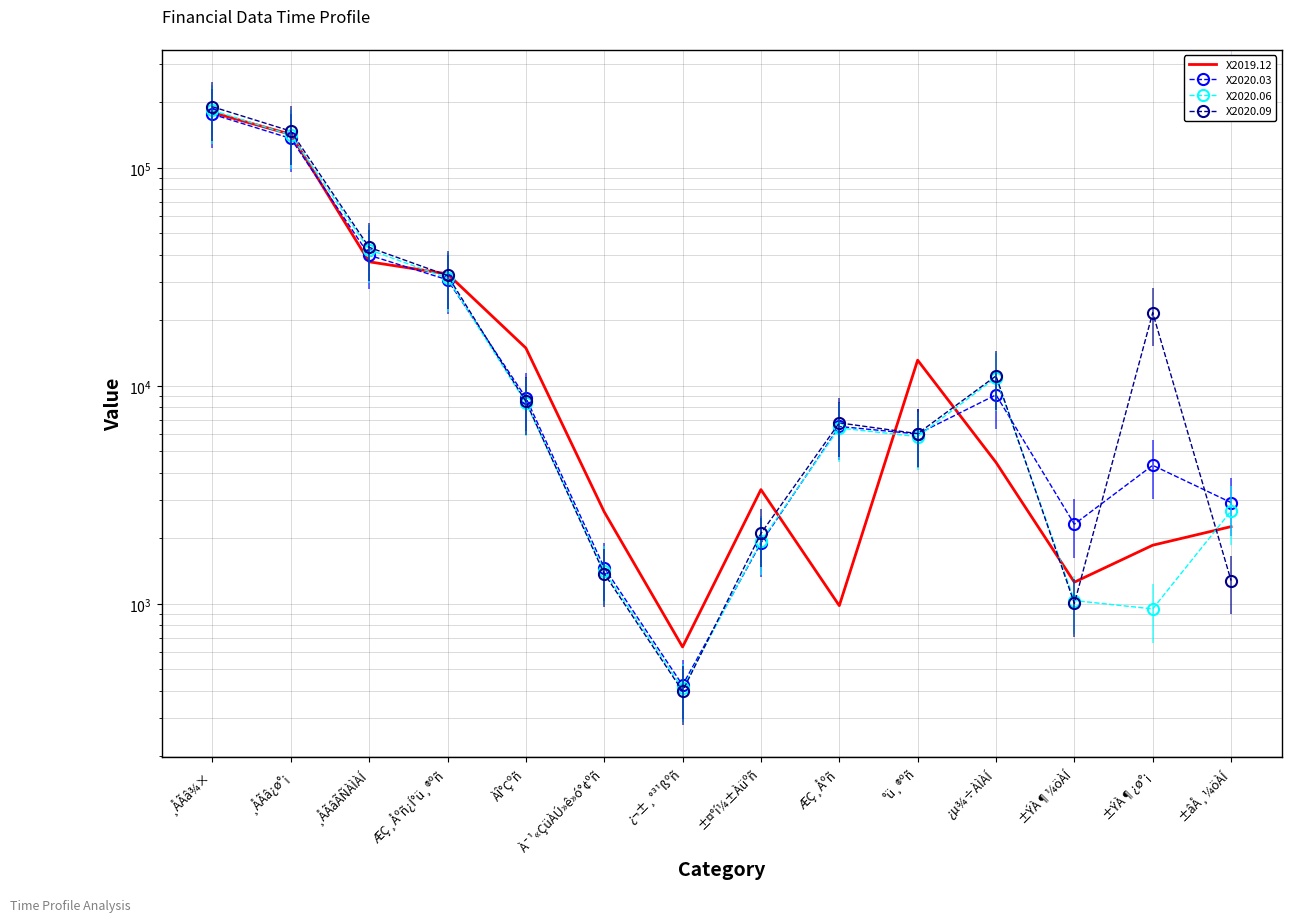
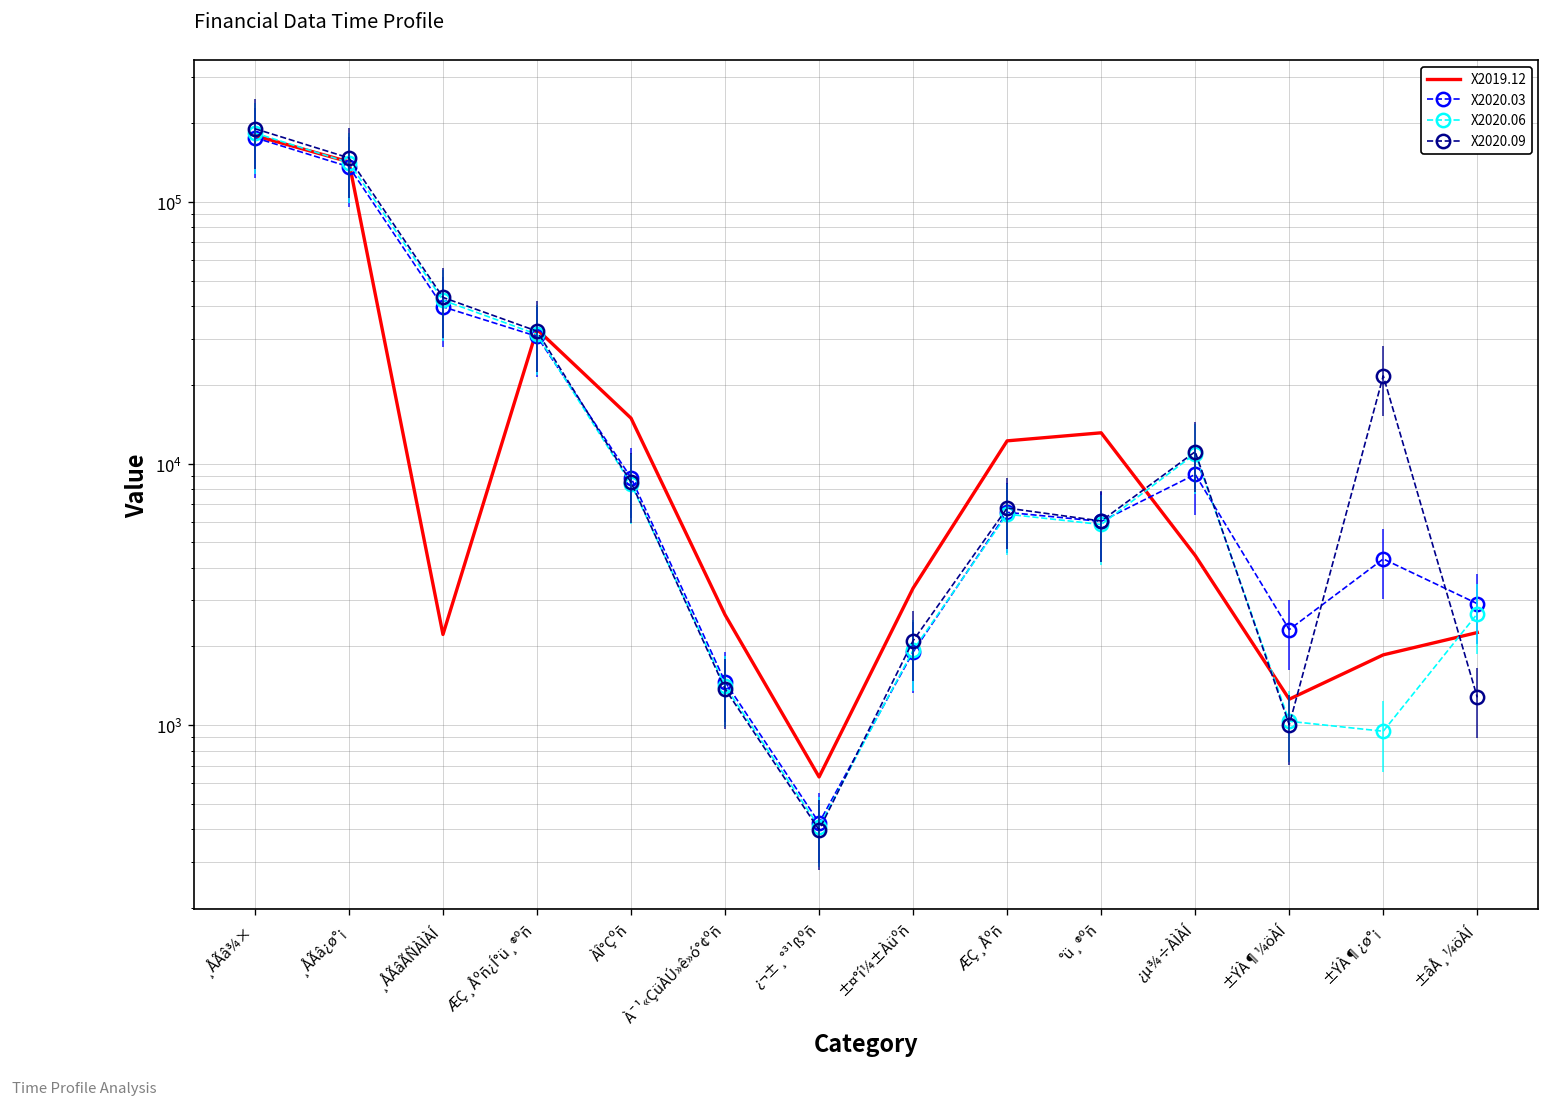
  {
    "X2019.12": {
-     "¸ÅÃâÃÑÀÌÀÍ": 37000,
+     "¸ÅÃâÃÑÀÌÀÍ": 2200,
      "ÀÎ°Çºñ": 15000,
      "À¯¹«ÇüÀÚ»ê»ó°¢ºñ": 2600,
      "¿¬±¸°³¹ßºñ": 630,
      "±¤°í¼±Àüºñ": 3300,
-     "ÆÇ¸Åºñ": 1000,
+     "ÆÇ¸Åºñ": 12000,
      "°ü¸®ºñ": 13000,
      "¿µ¾÷ÀÌÀÍ": 4500,
      "±ÝÀ¶¼öÀÍ": 1300,
      "±ÝÀ¶¿ø°¡": 1900,
      "±âÅ¸¼öÀÍ": 2300
    },
    "X2020.03": {
      "¸ÅÃâ¿ø°¡": 140000,
      "¸ÅÃâÃÑÀÌÀÍ": 40000,
      "ÀÎ°Çºñ": 8800,
      "À¯¹«ÇüÀÚ»ê»ó°¢ºñ": 1500,
      "¿¬±¸°³¹ßºñ": 420,
      "¿µ¾÷ÀÌÀÍ": 9100,
      "±ÝÀ¶¼öÀÍ": 2300,
      "±ÝÀ¶¿ø°¡": 4300,
      "±âÅ¸¼öÀÍ": 2900
    },
    "X2020.06": {
      "¿¬±¸°³¹ßºñ": 410,
      "°ü¸®ºñ": 5800,
      "±ÝÀ¶¼öÀÍ": 1000,
      "±ÝÀ¶¿ø°¡": 900,
      "±âÅ¸¼öÀÍ": 2700
    },
    "X2020.09": {
      "¸ÅÃâ¾×": 190000,
      "¸ÅÃâ¿ø°¡": 150000,
      "¿¬±¸°³¹ßºñ": 400,
      "±¤°í¼±Àüºñ": 2100,
      "ÆÇ¸Åºñ": 6800,
      "±ÝÀ¶¼öÀÍ": 1000,
      "±ÝÀ¶¿ø°¡": 22000,
      "±âÅ¸¼öÀÍ": 1300
    }
  }
